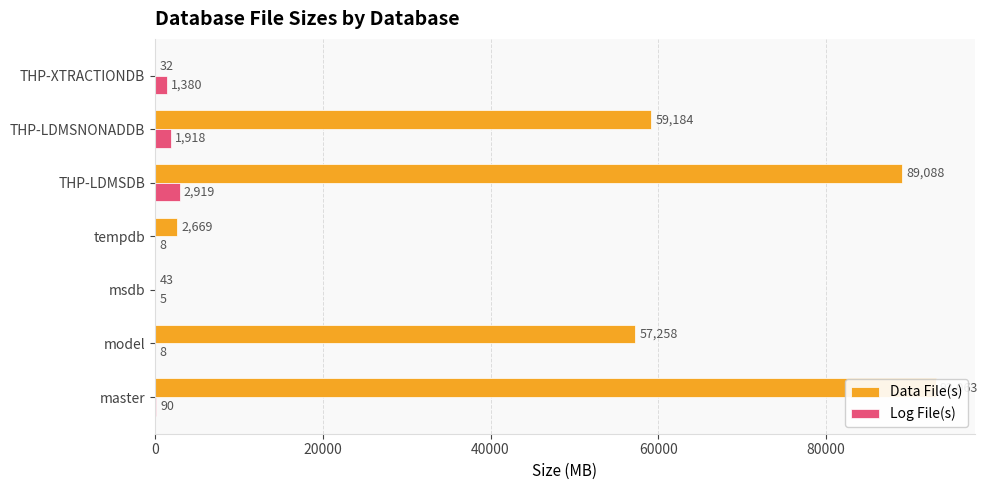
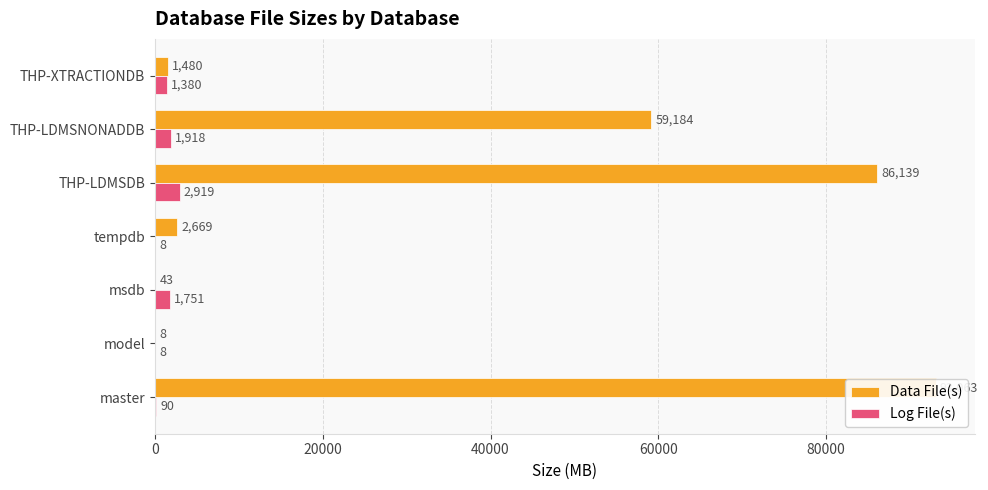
  {
    "Data File(s)": {
-     "THP-XTRACTIONDB": "32",
+     "THP-XTRACTIONDB": "1,480",
      "THP-LDMSNONADDB": "59,184",
-     "THP-LDMSDB": "89,088",
+     "THP-LDMSDB": "86,139",
      "tempdb": "2,669",
      "msdb": "43",
-     "model": "57,258"
+     "model": "8"
    },
    "Log File(s)": {
      "THP-XTRACTIONDB": "1,380",
      "THP-LDMSNONADDB": "1,918",
      "THP-LDMSDB": "2,919",
      "tempdb": "8",
-     "msdb": "5",
+     "msdb": "1,751",
      "model": "8",
      "master": "90"
    }
  }
